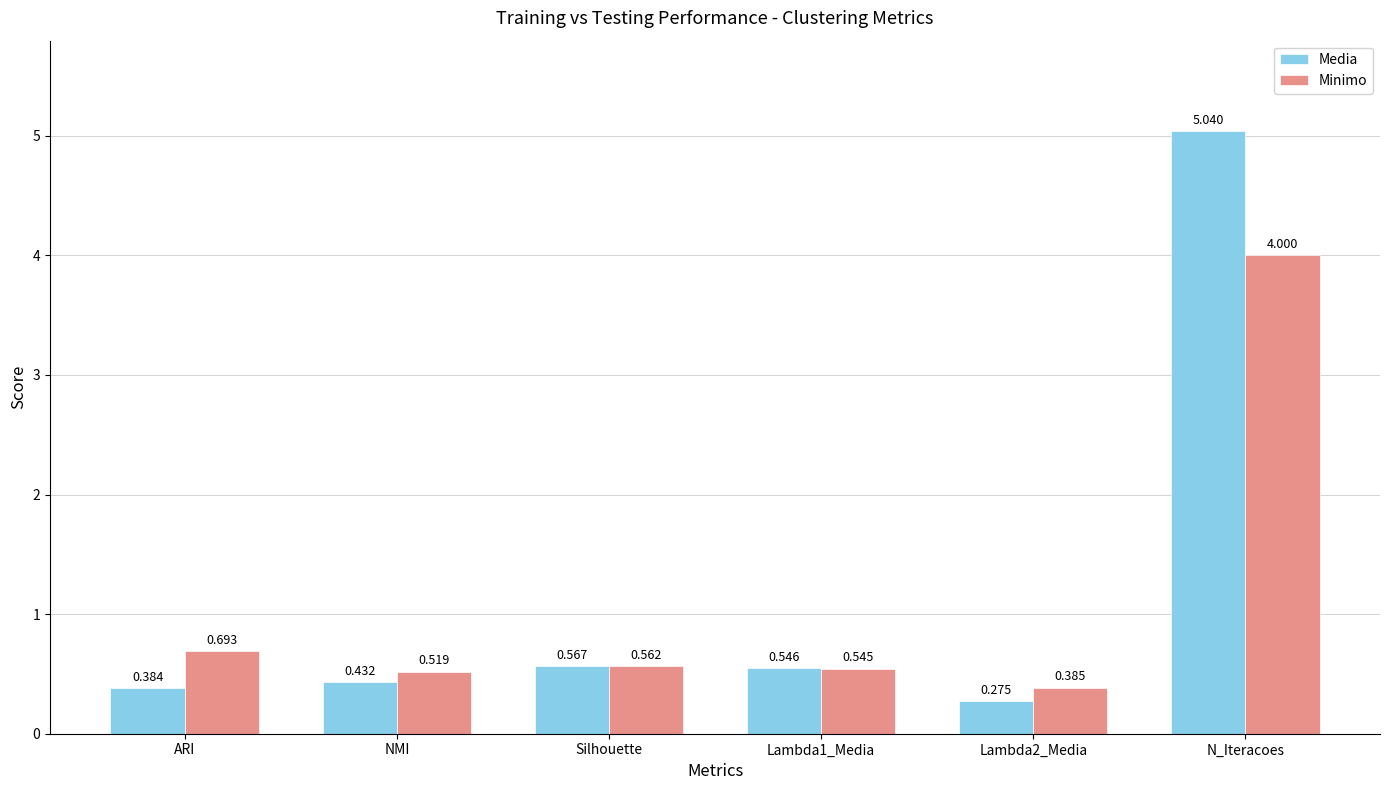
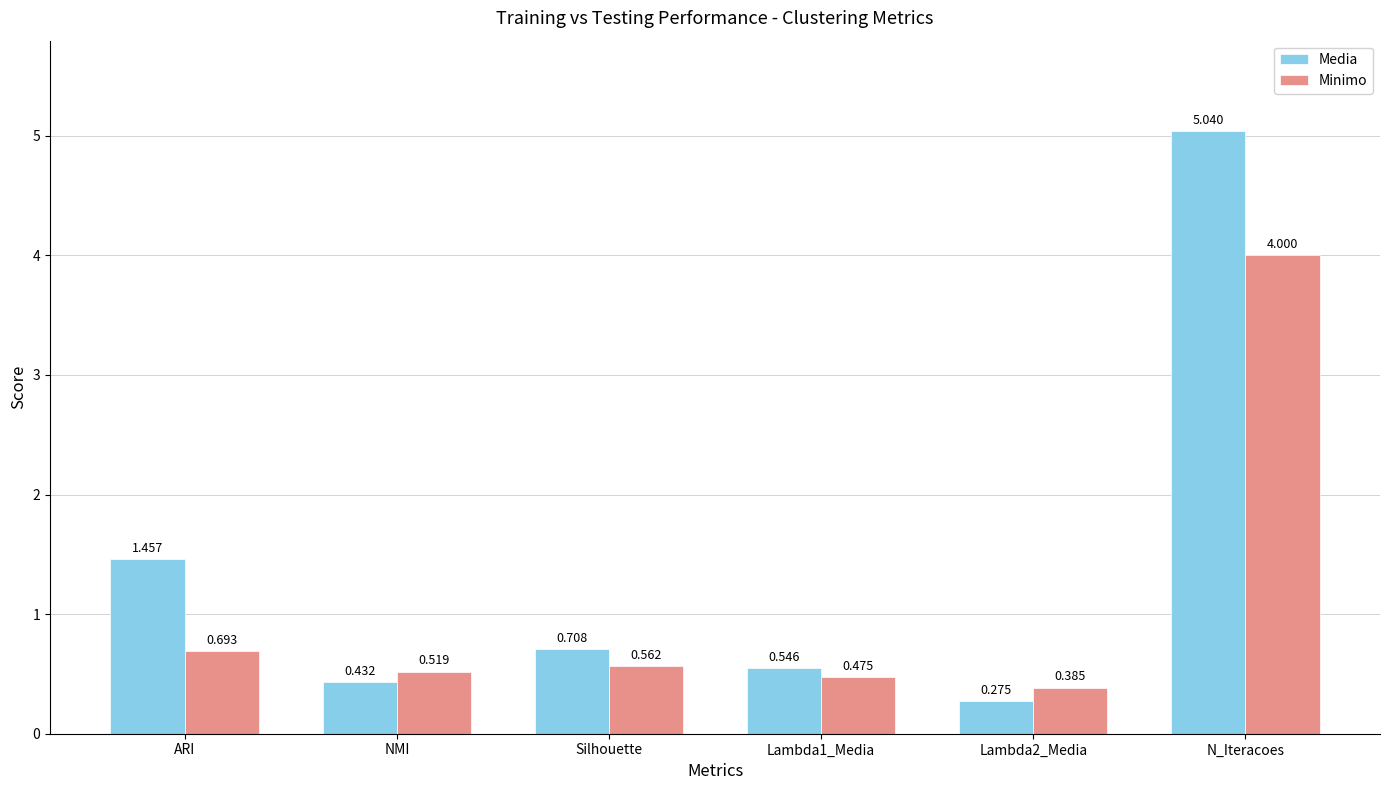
  {
    "Media": {
-     "ARI": 0.384,
+     "ARI": 1.457,
      "NMI": 0.432,
-     "Silhouette": 0.567,
+     "Silhouette": 0.708,
      "Lambda1_Media": 0.546,
      "Lambda2_Media": 0.275,
      "N_Iteracoes": 5.040
    },
    "Minimo": {
      "ARI": 0.693,
      "NMI": 0.519,
      "Silhouette": 0.562,
-     "Lambda1_Media": 0.545,
+     "Lambda1_Media": 0.475,
      "Lambda2_Media": 0.385,
      "N_Iteracoes": 4.000
    }
  }
